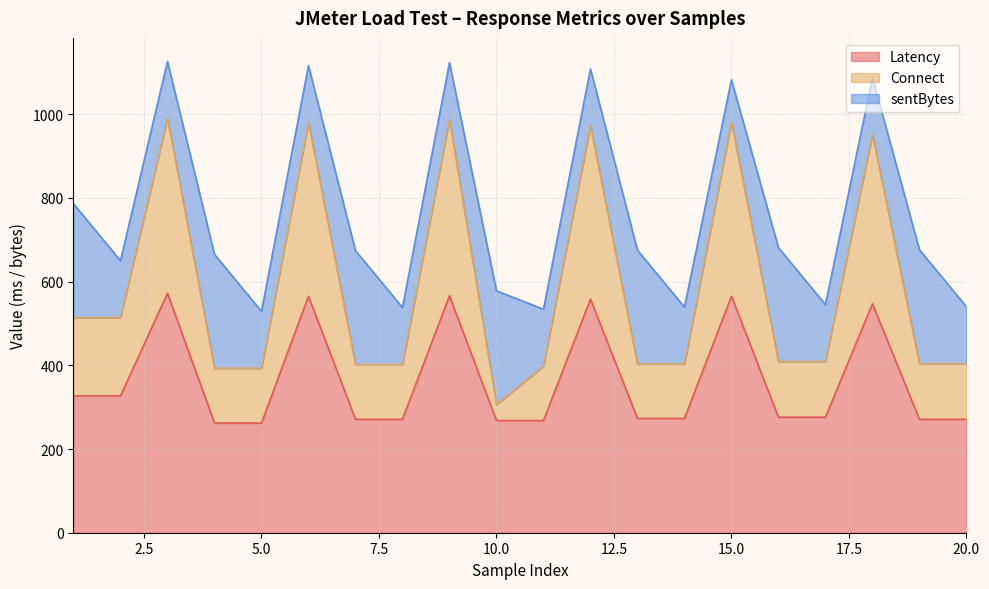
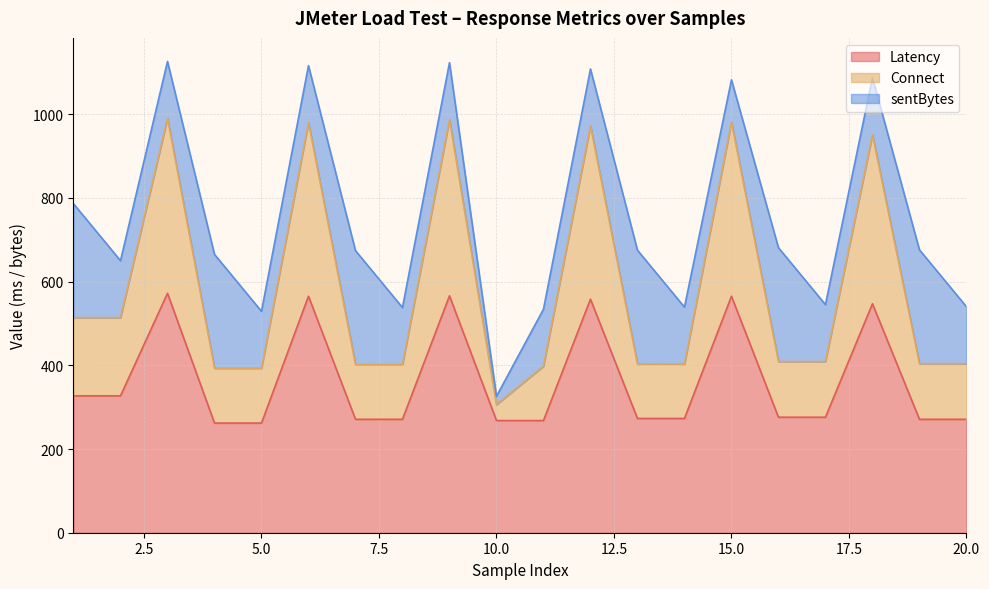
  {
    "Latency": {
      "5.0": 260,
      "10.0": 270,
      "15.0": 570,
      "20.0": 270
    },
    "Connect": {
      "5.0": 130,
      "10.0": 40,
      "15.0": 420,
      "20.0": 130
    },
    "sentBytes": {
      "5.0": 140,
-     "10.0": 270,
+     "10.0": 20,
      "15.0": 100,
      "20.0": 140
    }
  }
